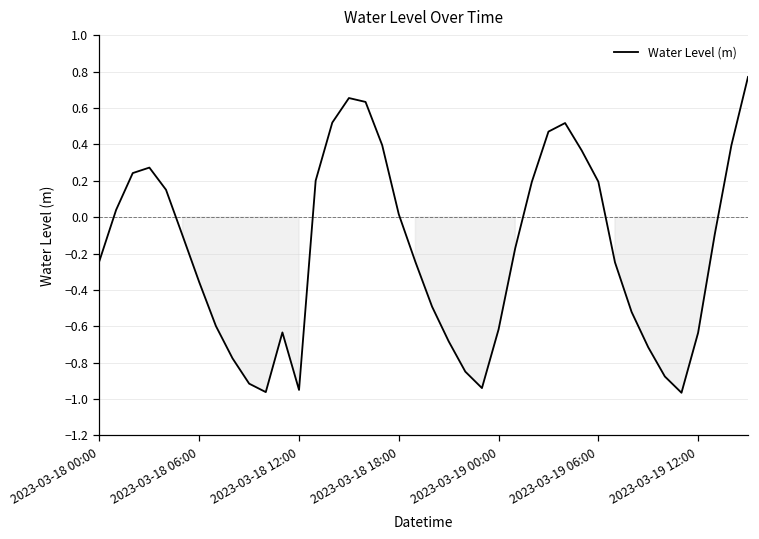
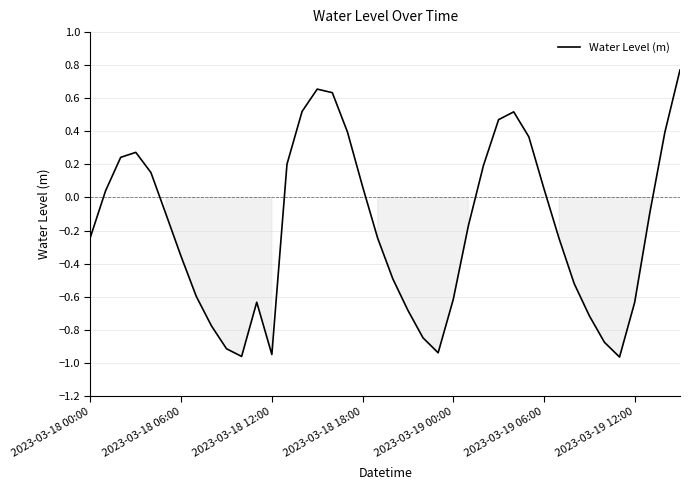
  {
    "2023-03-18 00:00": -0.24,
    "2023-03-18 06:00": -0.36,
    "2023-03-18 12:00": -0.95,
-   "2023-03-18 18:00": 0.02,
+   "2023-03-18 18:00": 0.07,
    "2023-03-19 00:00": -0.62,
-   "2023-03-19 06:00": 0.20,
+   "2023-03-19 06:00": 0.05,
    "2023-03-19 12:00": -0.64
  }
